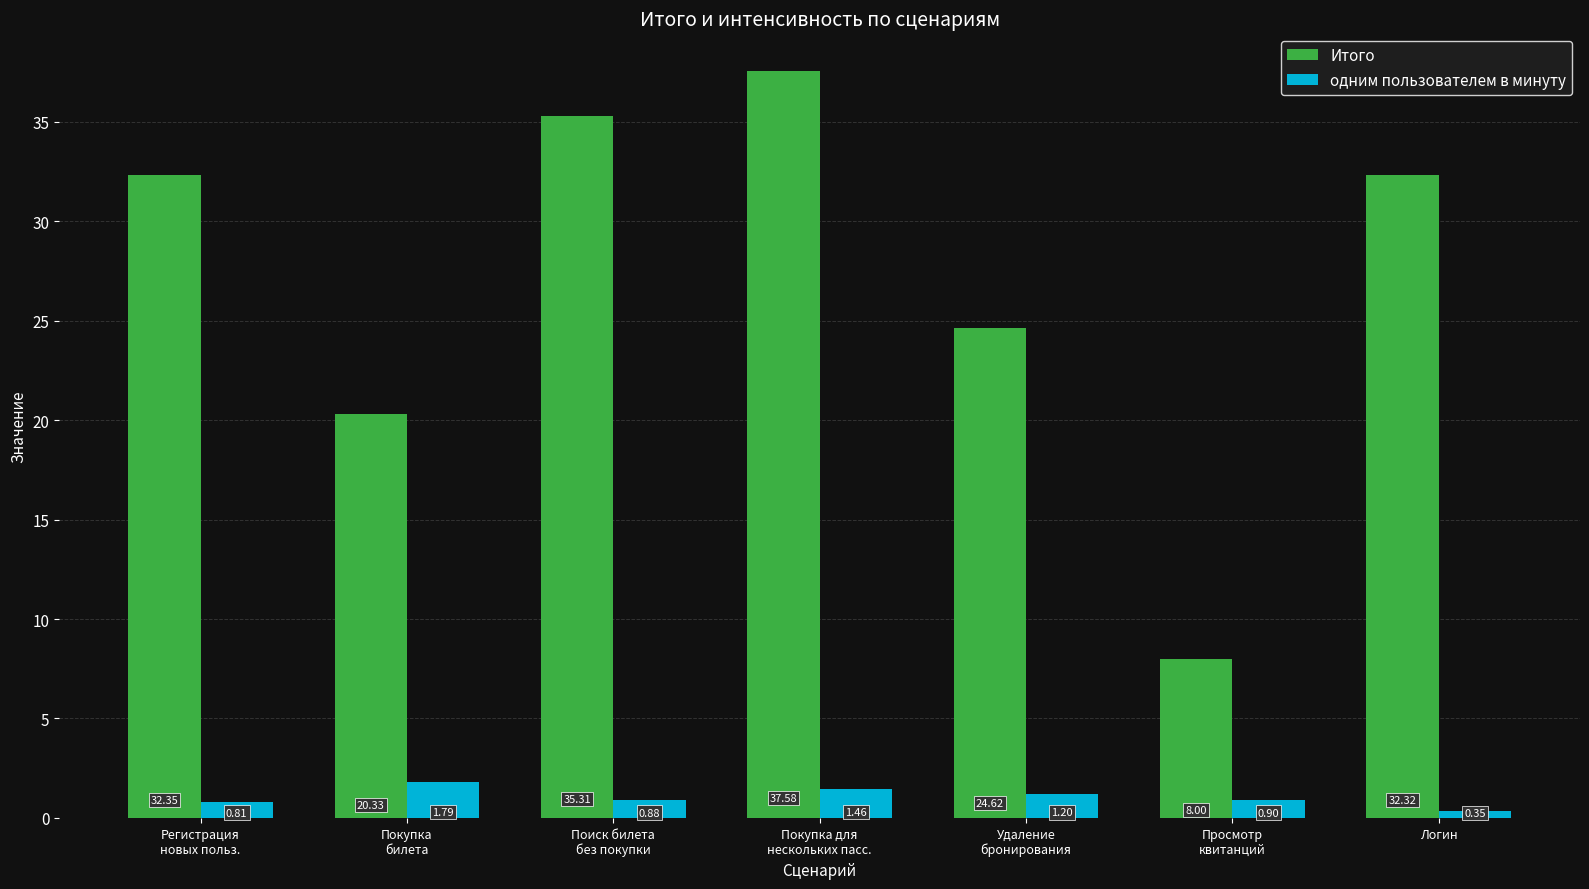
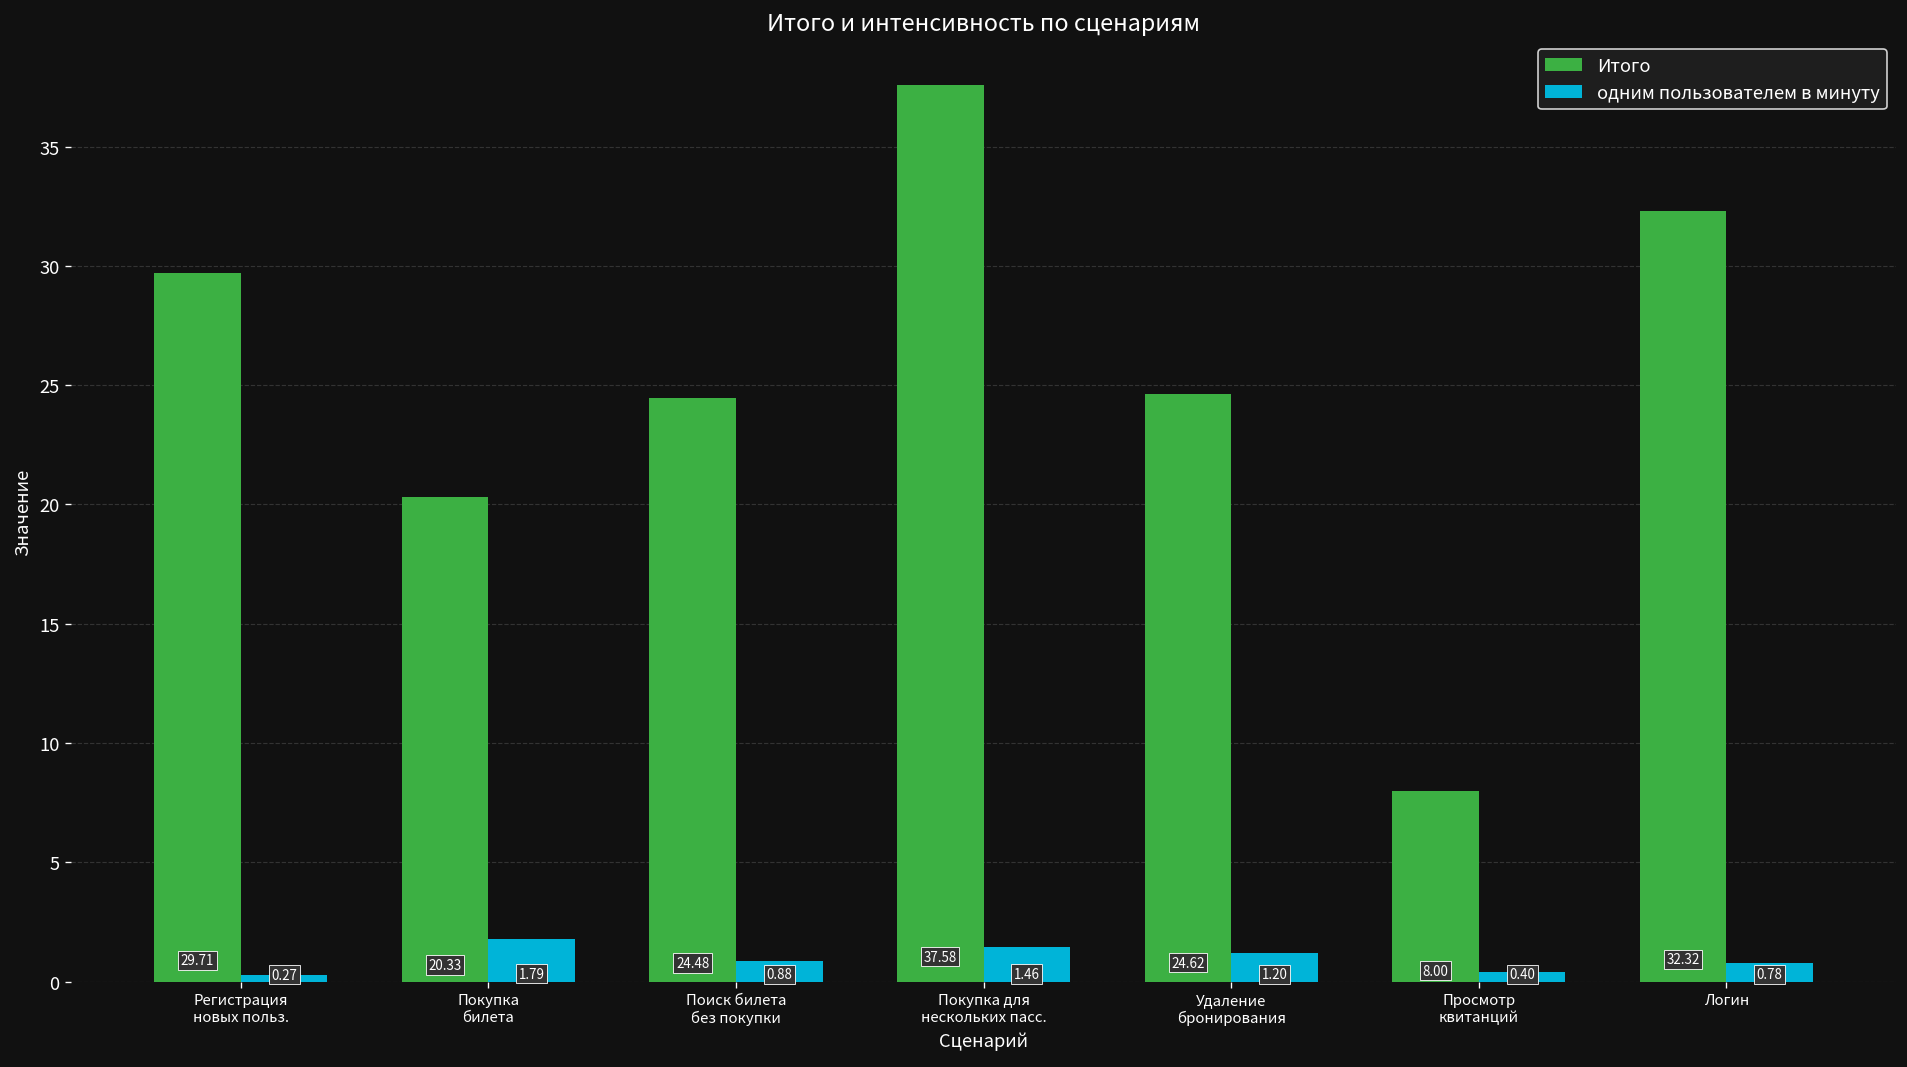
  {
    "Итого": {
-     "Регистрация новых польз.": 32.35,
-     "Поиск билета без покупки": 35.31
+     "Регистрация новых польз.": 29.71,
+     "Поиск билета без покупки": 24.48
    },
    "одним пользователем в минуту": {
-     "Регистрация новых польз.": 0.81,
-     "Просмотр квитанций": 0.90,
-     "Логин": 0.35
+     "Регистрация новых польз.": 0.27,
+     "Просмотр квитанций": 0.40,
+     "Логин": 0.78
    }
  }
